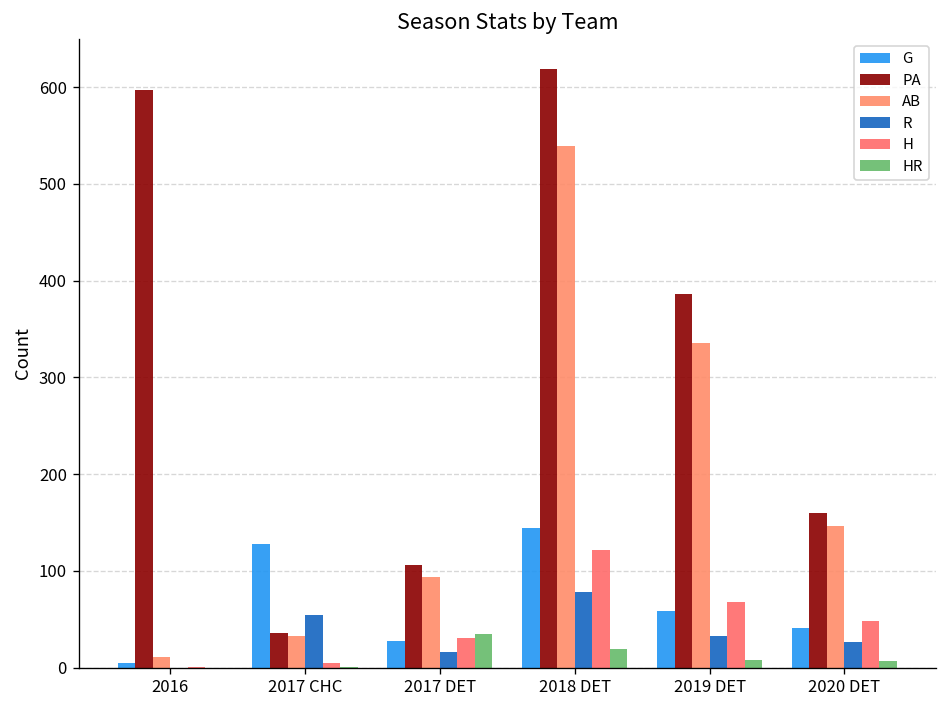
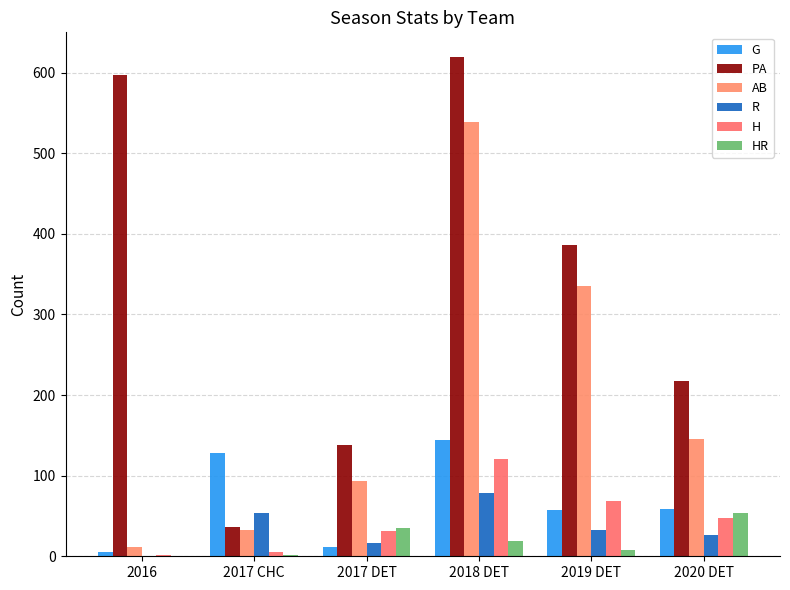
  {
    "G": {
      "2016": 10,
      "2017 CHC": 130,
-     "2017 DET": 30,
+     "2017 DET": 10,
      "2018 DET": 140,
      "2019 DET": 60,
-     "2020 DET": 40
+     "2020 DET": 60
    },
    "PA": {
      "2016": 600,
      "2017 CHC": 40,
-     "2017 DET": 110,
+     "2017 DET": 140,
      "2018 DET": 620,
      "2019 DET": 390,
-     "2020 DET": 160
+     "2020 DET": 220
    },
    "R": {
      "2016": 0,
      "2017 CHC": 50,
      "2017 DET": 20,
      "2018 DET": 80,
      "2019 DET": 30,
      "2020 DET": 30
    },
    "HR": {
      "2016": 0,
      "2017 DET": 40,
      "2018 DET": 20,
      "2019 DET": 10,
-     "2020 DET": 10
+     "2020 DET": 50
    }
  }
